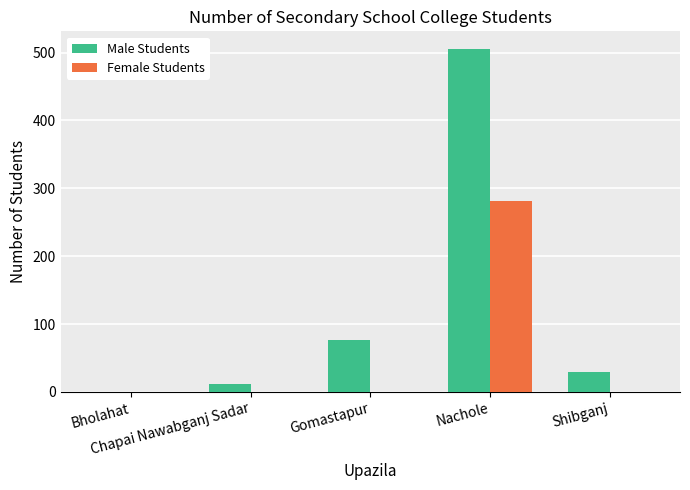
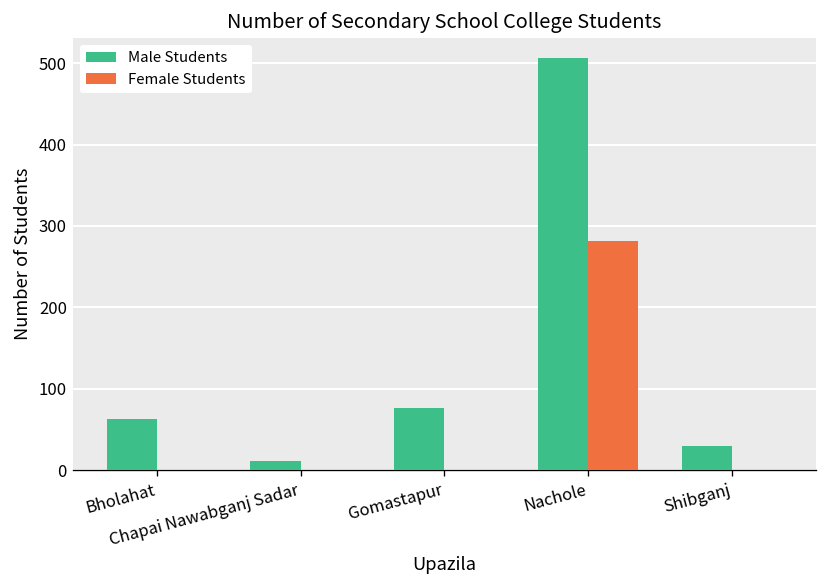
  {
    "Male Students": {
-     "Bholahat": 0,
+     "Bholahat": 60,
      "Chapai Nawabganj Sadar": 10,
      "Gomastapur": 80,
      "Nachole": 510,
      "Shibganj": 30
    },
    "Female Students": {
      "Bholahat": 0,
      "Chapai Nawabganj Sadar": 0,
      "Gomastapur": 0,
      "Nachole": 280,
      "Shibganj": 0
    }
  }
